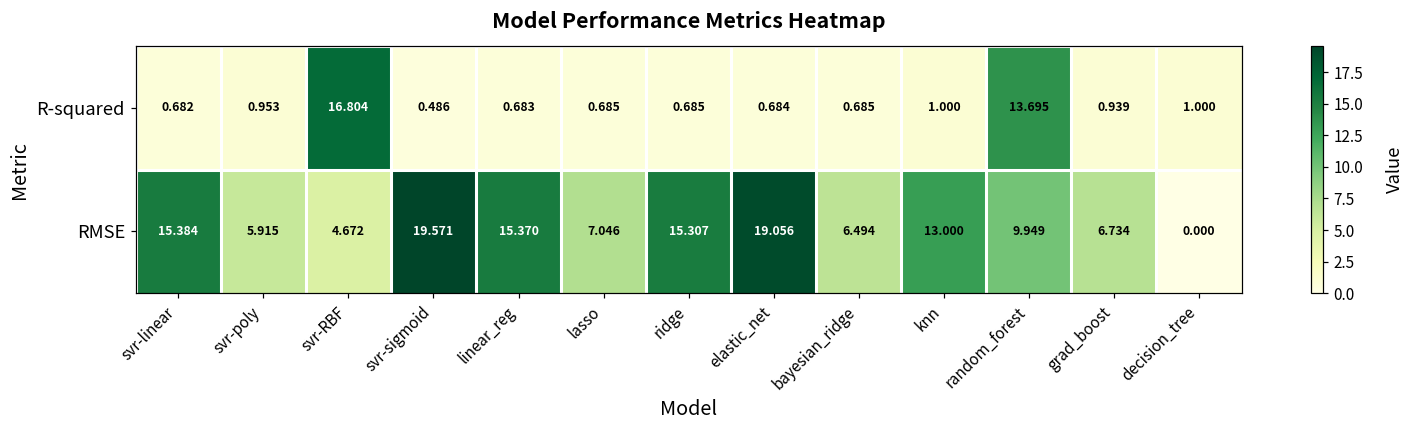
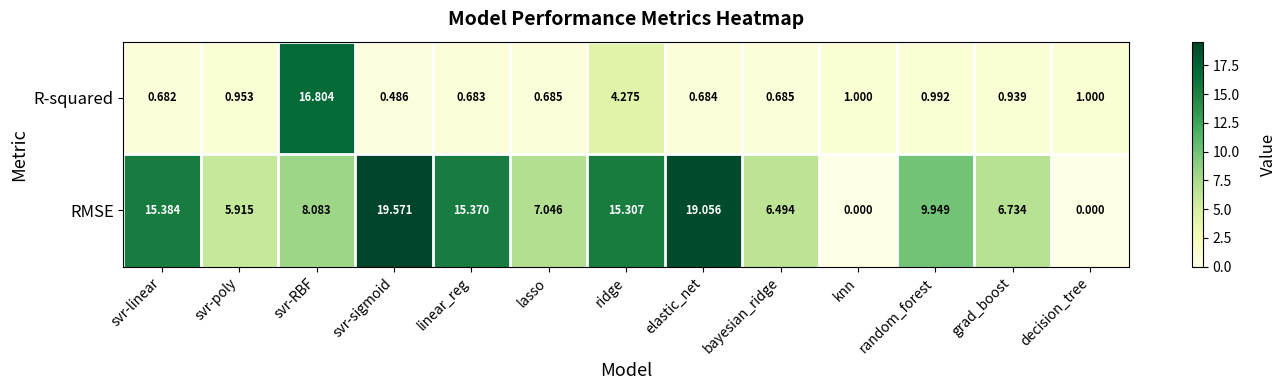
  {
    "R-squared": {
      "svr-linear": 0.682,
      "svr-poly": 0.953,
      "svr-RBF": 16.804,
      "svr-sigmoid": 0.486,
      "linear_reg": 0.683,
      "lasso": 0.685,
-     "ridge": 0.685,
+     "ridge": 4.275,
      "elastic_net": 0.684,
      "bayesian_ridge": 0.685,
      "knn": 1.000,
-     "random_forest": 13.695,
+     "random_forest": 0.992,
      "grad_boost": 0.939,
      "decision_tree": 1.000
    },
    "RMSE": {
      "svr-linear": 15.384,
      "svr-poly": 5.915,
-     "svr-RBF": 4.672,
+     "svr-RBF": 8.083,
      "svr-sigmoid": 19.571,
      "linear_reg": 15.370,
      "lasso": 7.046,
      "ridge": 15.307,
      "elastic_net": 19.056,
      "bayesian_ridge": 6.494,
-     "knn": 13.000,
+     "knn": 0.000,
      "random_forest": 9.949,
      "grad_boost": 6.734,
      "decision_tree": 0.000
    }
  }
